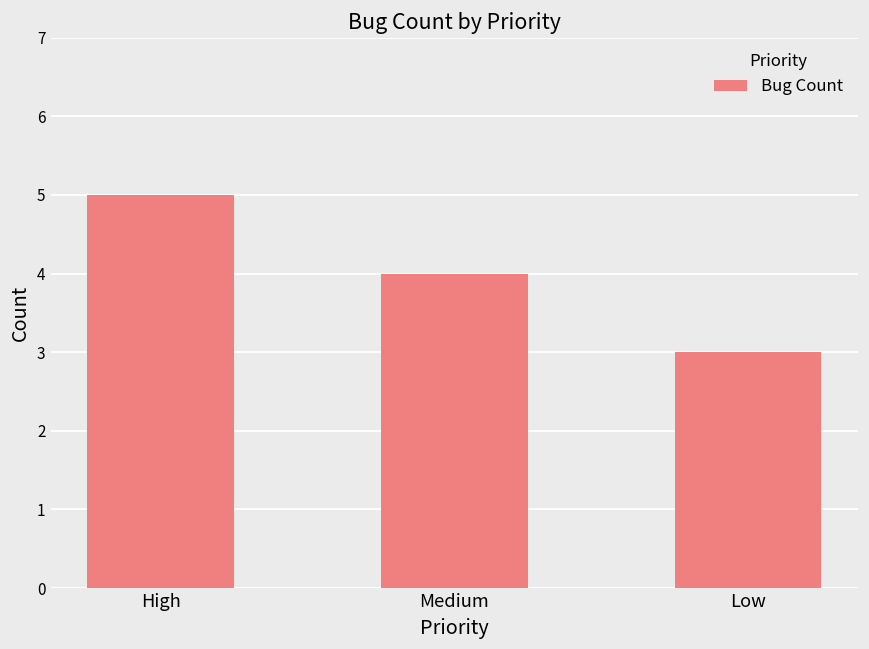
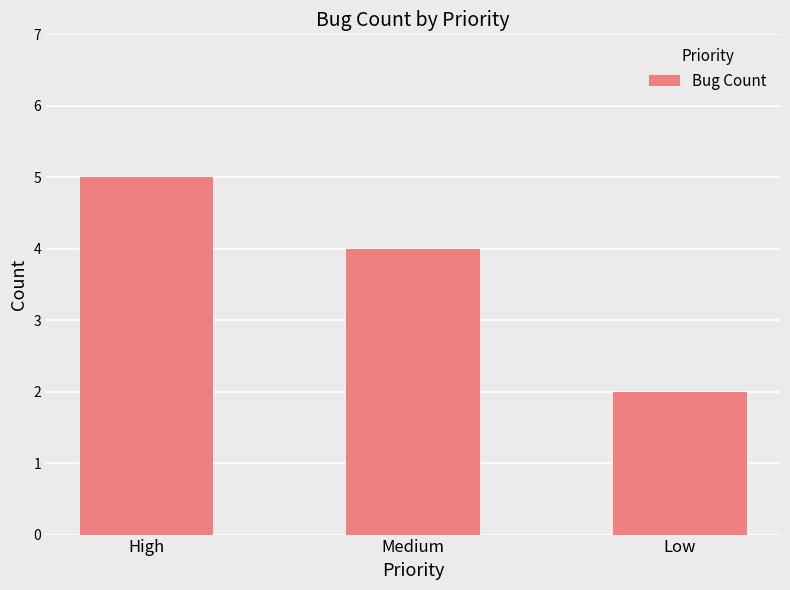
  {
    "High": 5,
    "Medium": 4,
-   "Low": 3
+   "Low": 2
  }
